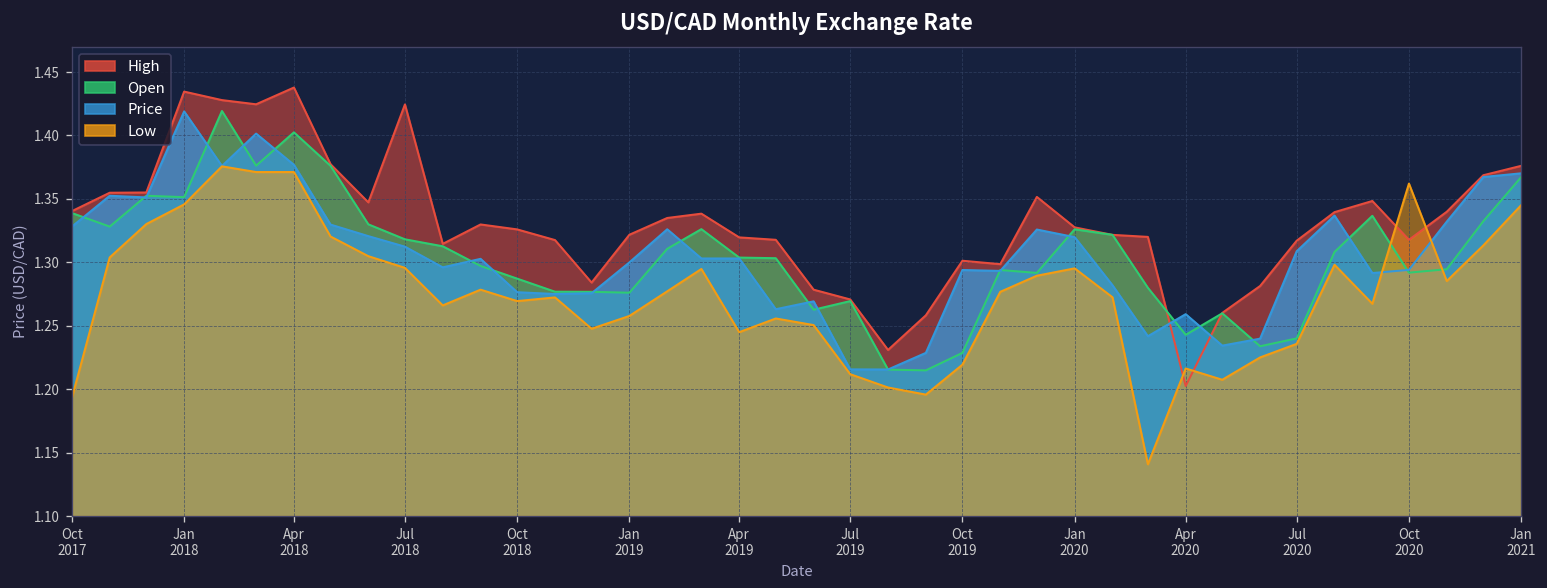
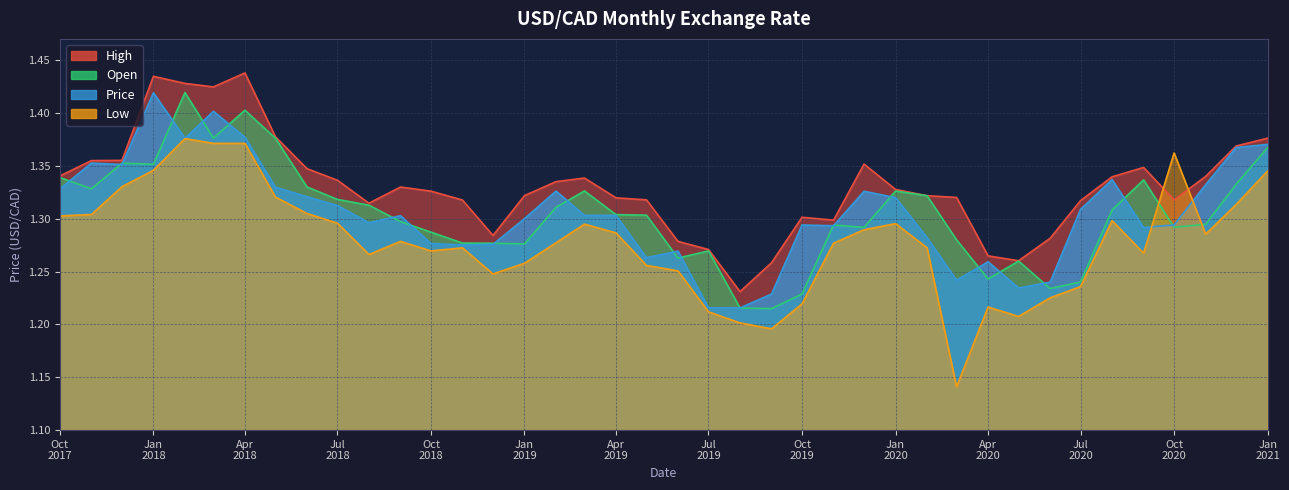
  {
    "High": {
      "Jan 2018": 1.435,
      "Apr 2018": 1.438,
-     "Jul 2018": 1.425,
+     "Jul 2018": 1.336,
      "Oct 2018": 1.326,
      "Jan 2019": 1.322,
      "Apr 2019": 1.320,
      "Oct 2019": 1.301,
-     "Apr 2020": 1.203,
+     "Apr 2020": 1.265,
      "Jul 2020": 1.317,
      "Oct 2020": 1.318,
      "Jan 2021": 1.376
    },
    "Open": {
      "Jan 2018": 1.351,
      "Apr 2018": 1.403,
      "Jul 2018": 1.318,
      "Oct 2018": 1.287,
      "Jan 2019": 1.276,
      "Oct 2019": 1.229,
      "Apr 2020": 1.243,
      "Jul 2020": 1.240,
      "Jan 2021": 1.367
    },
    "Price": {
      "Oct 2017": 1.328,
      "Jan 2018": 1.419,
      "Apr 2018": 1.377,
      "Jul 2018": 1.312,
      "Oct 2018": 1.277,
      "Jan 2019": 1.300,
      "Jul 2019": 1.216,
      "Oct 2019": 1.294,
      "Jan 2020": 1.320,
      "Apr 2020": 1.259,
      "Jul 2020": 1.309,
      "Jan 2021": 1.370
    },
    "Low": {
-     "Oct 2017": 1.193,
+     "Oct 2017": 1.303,
      "Jan 2018": 1.346,
      "Apr 2018": 1.371,
      "Jul 2018": 1.296,
      "Oct 2018": 1.270,
      "Jan 2019": 1.258,
-     "Apr 2019": 1.245,
+     "Apr 2019": 1.287,
      "Jul 2019": 1.212,
      "Oct 2019": 1.219,
      "Jan 2020": 1.295,
      "Apr 2020": 1.216,
      "Jul 2020": 1.236,
      "Oct 2020": 1.362,
      "Jan 2021": 1.345
    }
  }
